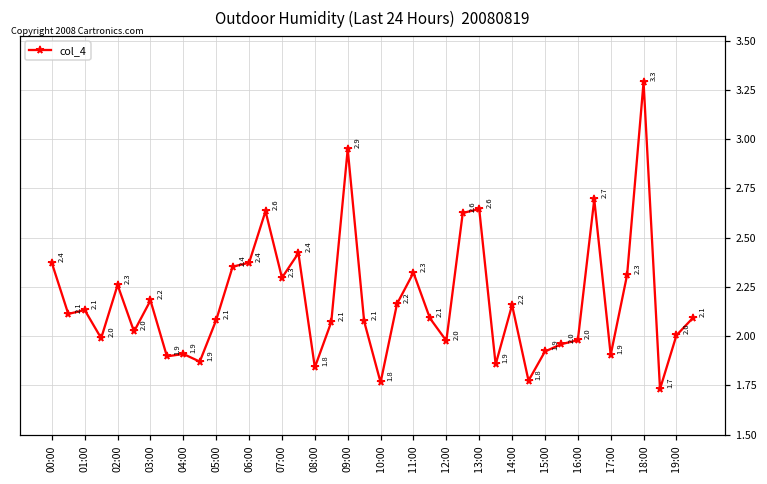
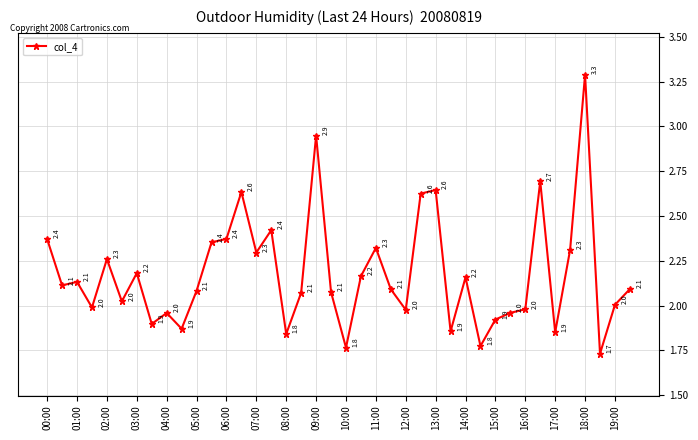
  {
    "00:00": 2.4,
    "01:00": 2.1,
    "02:00": 2.3,
    "03:00": 2.2,
-   "04:00": 1.9,
+   "04:00": 2.0,
    "05:00": 2.1,
    "06:00": 2.4,
    "07:00": 2.3,
    "08:00": 1.8,
    "09:00": 2.9,
    "10:00": 1.8,
    "11:00": 2.3,
    "12:00": 2.0,
    "13:00": 2.6,
    "14:00": 2.2,
    "16:00": 2.0,
-   "17:00": 1.90,
+   "17:00": 1.85,
    "18:00": 3.3,
    "19:00": 2.0
  }
